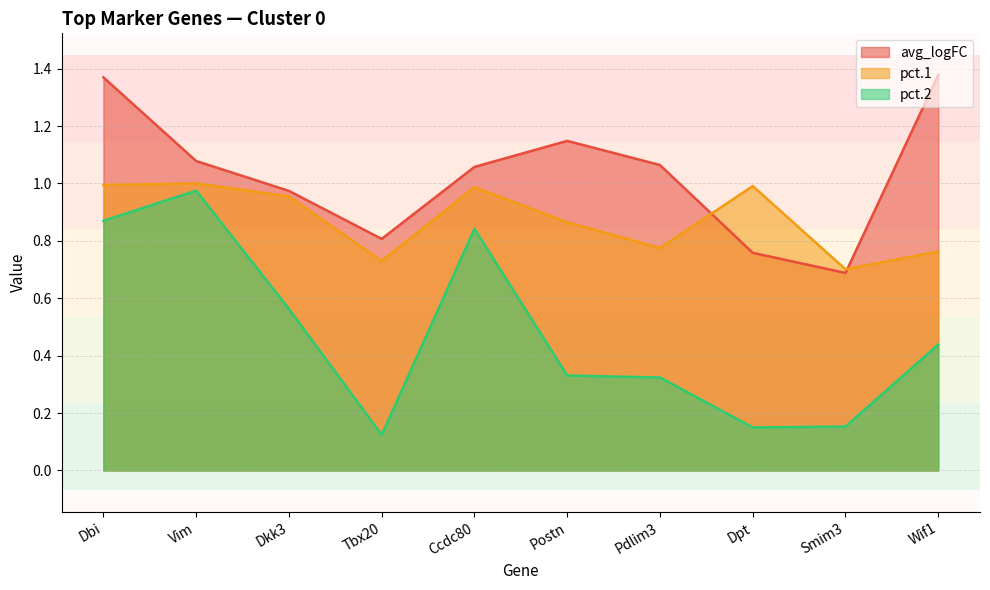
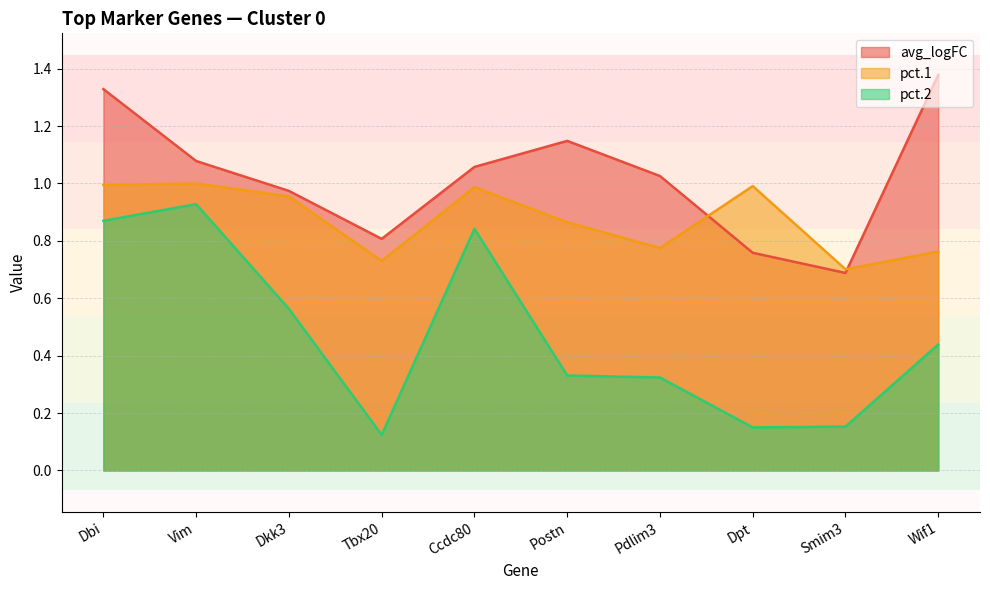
  {
    "avg_logFC": {
-     "Dbi": 1.37,
+     "Dbi": 1.33,
      "Vim": 1.08,
      "Dkk3": 0.97,
      "Tbx20": 0.81,
      "Ccdc80": 1.06,
      "Postn": 1.15,
-     "Pdlim3": 1.06,
+     "Pdlim3": 1.03,
      "Dpt": 0.76,
      "Smim3": 0.69
    },
    "pct.1": {
      "Dbi": 1.00,
      "Vim": 1.00,
      "Dkk3": 0.96,
      "Tbx20": 0.73,
      "Ccdc80": 0.99,
      "Postn": 0.87,
      "Pdlim3": 0.78,
      "Dpt": 0.99,
      "Smim3": 0.70,
      "Wif1": 0.76
    },
    "pct.2": {
      "Dbi": 0.87,
-     "Vim": 0.98,
+     "Vim": 0.93,
      "Dkk3": 0.56,
      "Tbx20": 0.12,
      "Ccdc80": 0.84,
      "Postn": 0.33,
      "Pdlim3": 0.32,
      "Dpt": 0.15,
      "Smim3": 0.15,
      "Wif1": 0.44
    }
  }
